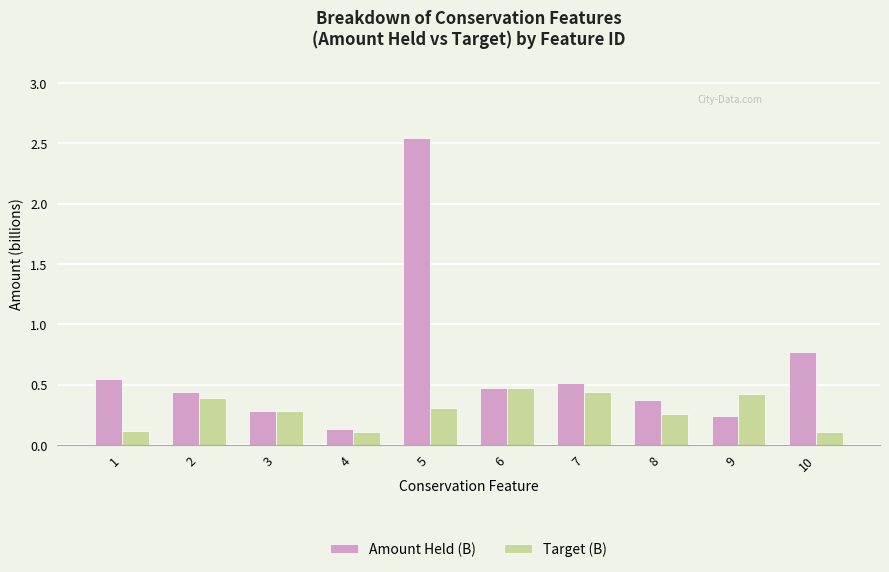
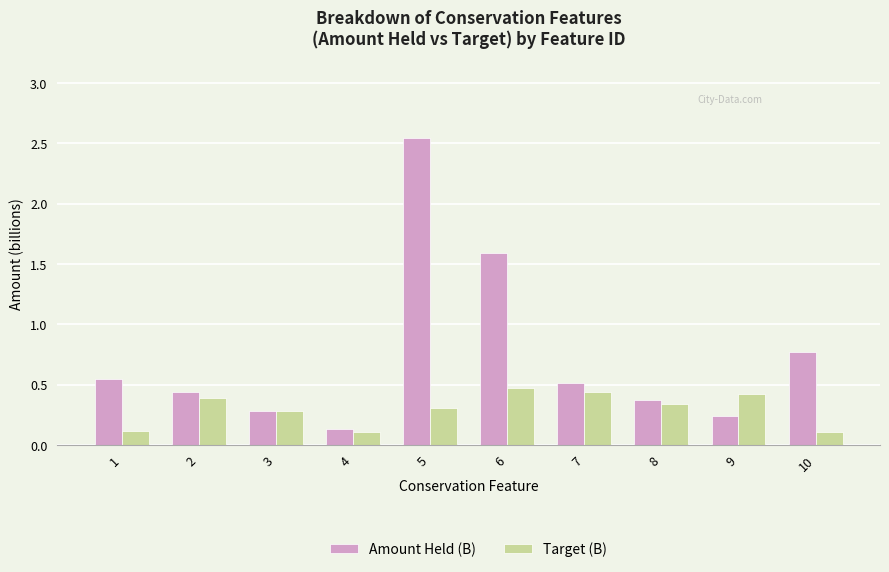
  {
    "Amount Held (B)": {
      "1": 0.54,
      "2": 0.44,
      "3": 0.28,
      "4": 0.13,
      "5": 2.54,
-     "6": 0.47,
+     "6": 1.59,
      "7": 0.52,
      "8": 0.37,
      "9": 0.24,
      "10": 0.77
    },
    "Target (B)": {
      "1": 0.12,
      "2": 0.39,
      "3": 0.28,
      "4": 0.11,
      "5": 0.30,
      "6": 0.47,
      "7": 0.43,
-     "8": 0.26,
+     "8": 0.34,
      "9": 0.43,
      "10": 0.11
    }
  }
